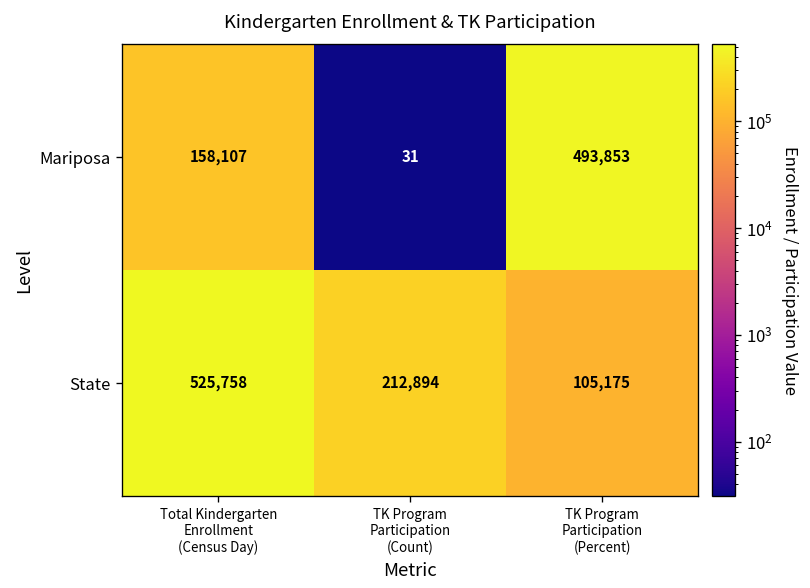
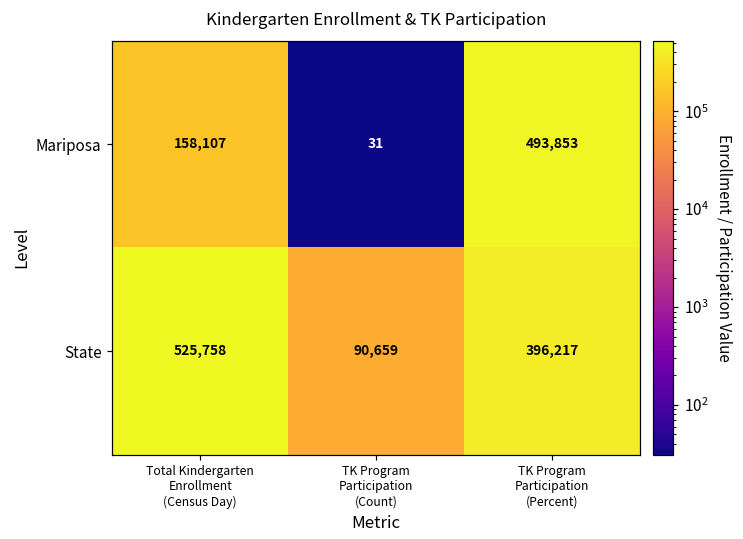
  {
    "Mariposa": {
      "Total Kindergarten Enrollment (Census Day)": "158,107",
      "TK Program Participation (Count)": "31",
      "TK Program Participation (Percent)": "493,853"
    },
    "State": {
      "Total Kindergarten Enrollment (Census Day)": "525,758",
-     "TK Program Participation (Count)": "212,894",
-     "TK Program Participation (Percent)": "105,175"
+     "TK Program Participation (Count)": "90,659",
+     "TK Program Participation (Percent)": "396,217"
    }
  }
